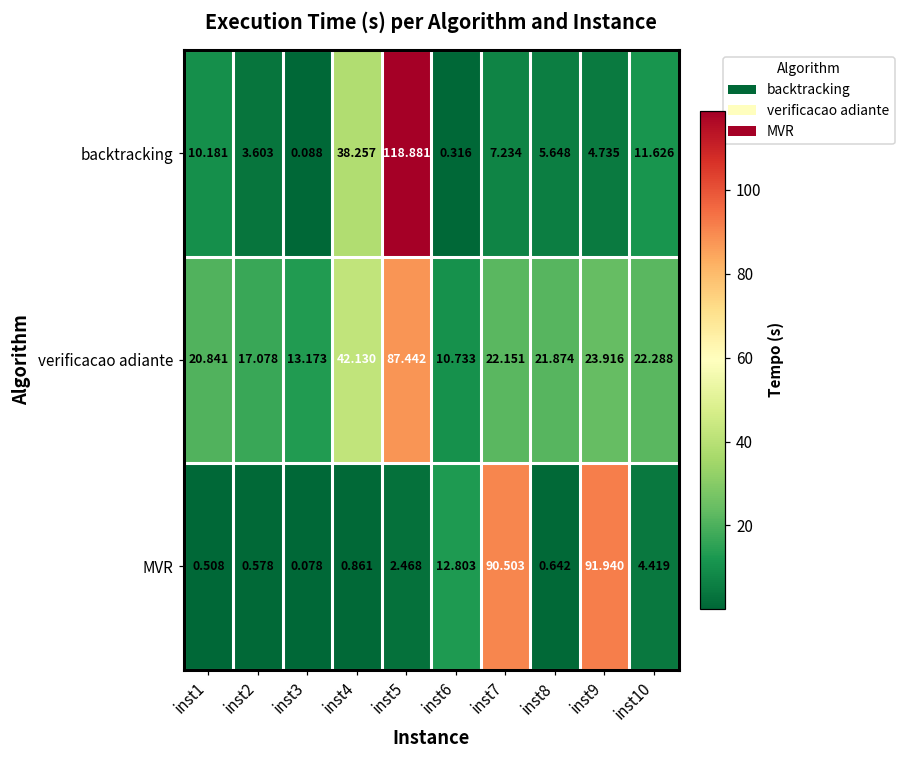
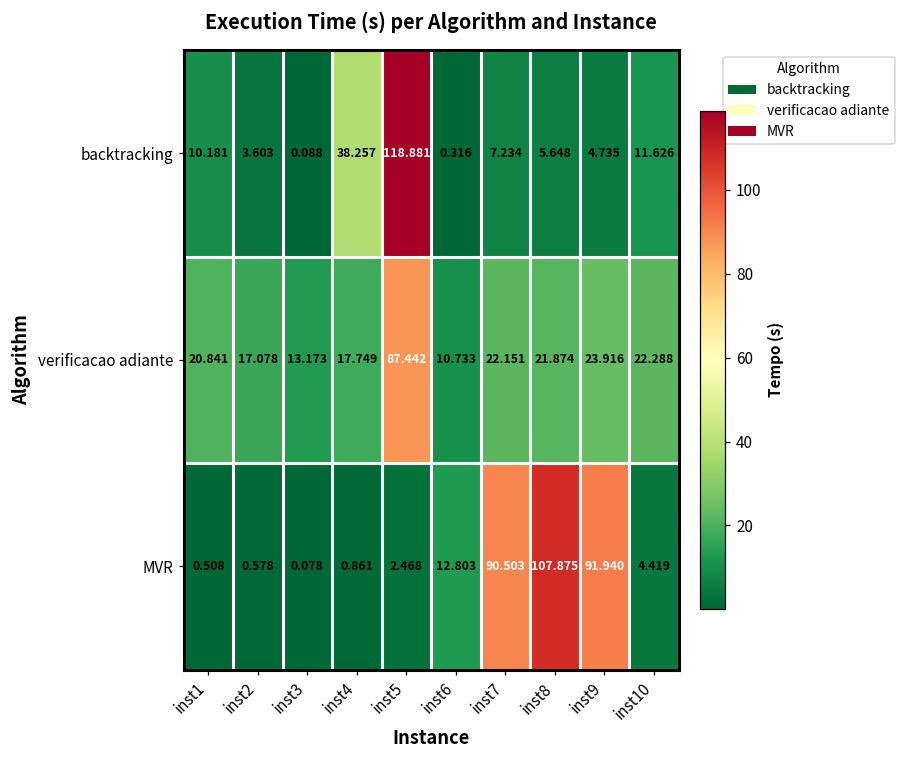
  {
    "backtracking": {
      "inst1": 10.181,
      "inst2": 3.603,
      "inst3": 0.088,
      "inst4": 38.257,
      "inst5": 118.881,
      "inst6": 0.316,
      "inst7": 7.234,
      "inst8": 5.648,
      "inst9": 4.735,
      "inst10": 11.626
    },
    "verificacao adiante": {
      "inst1": 20.841,
      "inst2": 17.078,
      "inst3": 13.173,
-     "inst4": 42.130,
+     "inst4": 17.749,
      "inst5": 87.442,
      "inst6": 10.733,
      "inst7": 22.151,
      "inst8": 21.874,
      "inst9": 23.916,
      "inst10": 22.288
    },
    "MVR": {
      "inst1": 0.508,
      "inst2": 0.578,
      "inst3": 0.078,
      "inst4": 0.861,
      "inst5": 2.468,
      "inst6": 12.803,
      "inst7": 90.503,
-     "inst8": 0.642,
+     "inst8": 107.875,
      "inst9": 91.940,
      "inst10": 4.419
    }
  }
